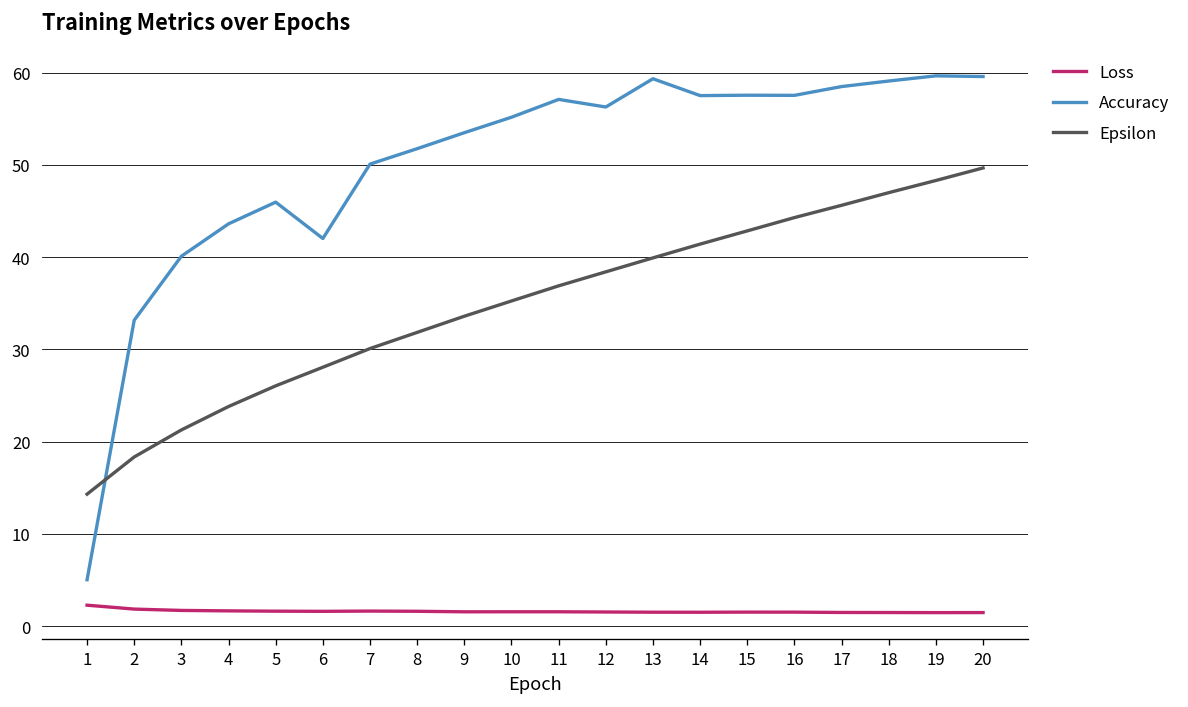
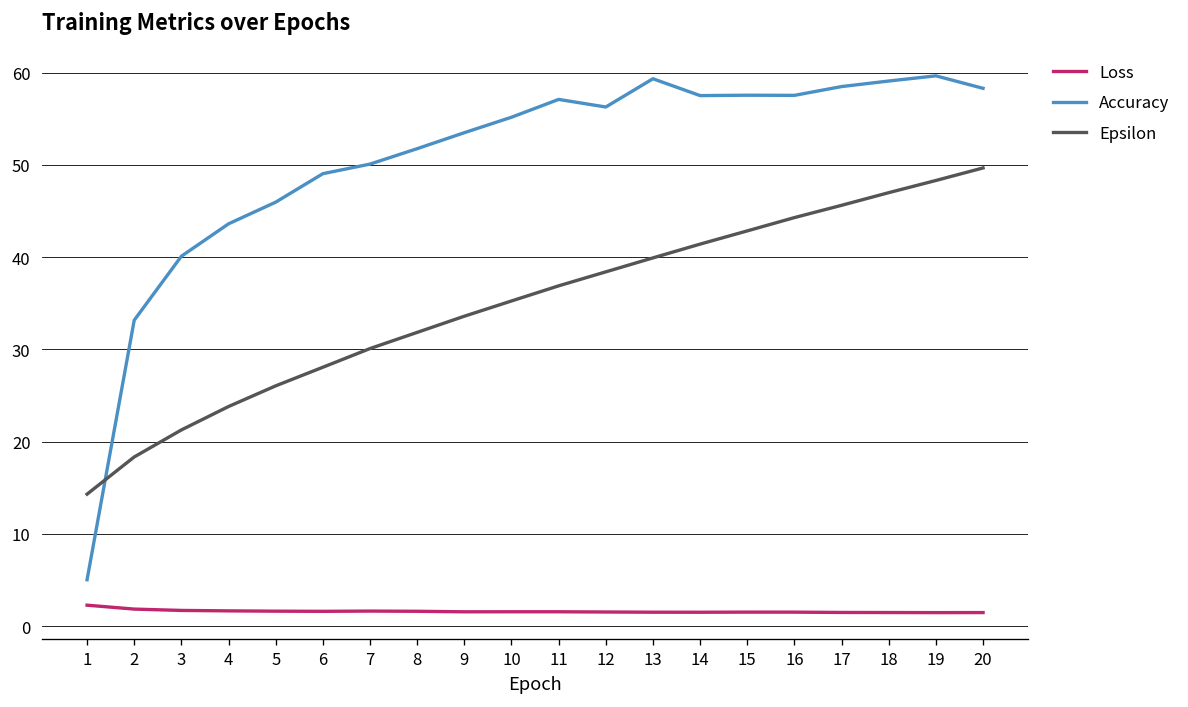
  {
    "Loss": {
      "1": 2,
      "2": 2,
      "3": 2,
      "4": 2,
      "5": 2,
      "6": 2,
      "7": 2,
      "8": 2,
      "9": 2,
      "10": 2,
      "11": 2,
      "12": 2,
      "13": 2,
      "14": 2,
      "15": 2,
      "16": 2,
      "17": 1,
      "18": 1,
      "19": 1,
      "20": 1
    },
    "Accuracy": {
      "1": 5,
      "2": 33,
      "3": 40,
      "4": 44,
      "5": 46,
-     "6": 42,
+     "6": 49,
      "7": 50,
      "8": 52,
      "9": 53,
      "10": 55,
      "11": 57,
      "12": 56,
      "13": 59,
      "14": 58,
      "15": 58,
      "16": 58,
      "17": 58,
      "18": 59,
      "19": 60,
-     "20": 60
+     "20": 58
    },
    "Epsilon": {
      "1": 14,
      "2": 18,
      "3": 21,
      "4": 24,
      "5": 26,
      "6": 28,
      "7": 30,
      "8": 32,
      "9": 34,
      "10": 35,
      "11": 37,
      "12": 38,
      "13": 40,
      "14": 41,
      "15": 43,
      "16": 44,
      "17": 46,
      "18": 47,
      "19": 48,
      "20": 50
    }
  }
